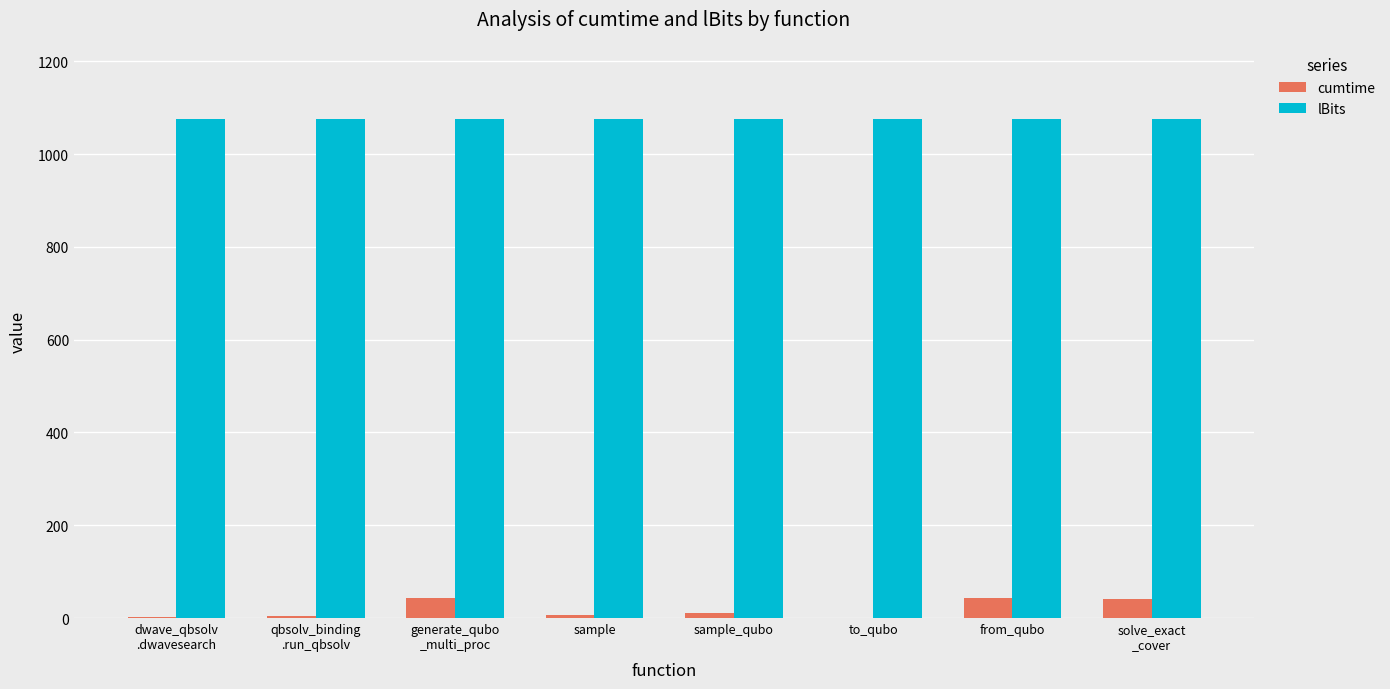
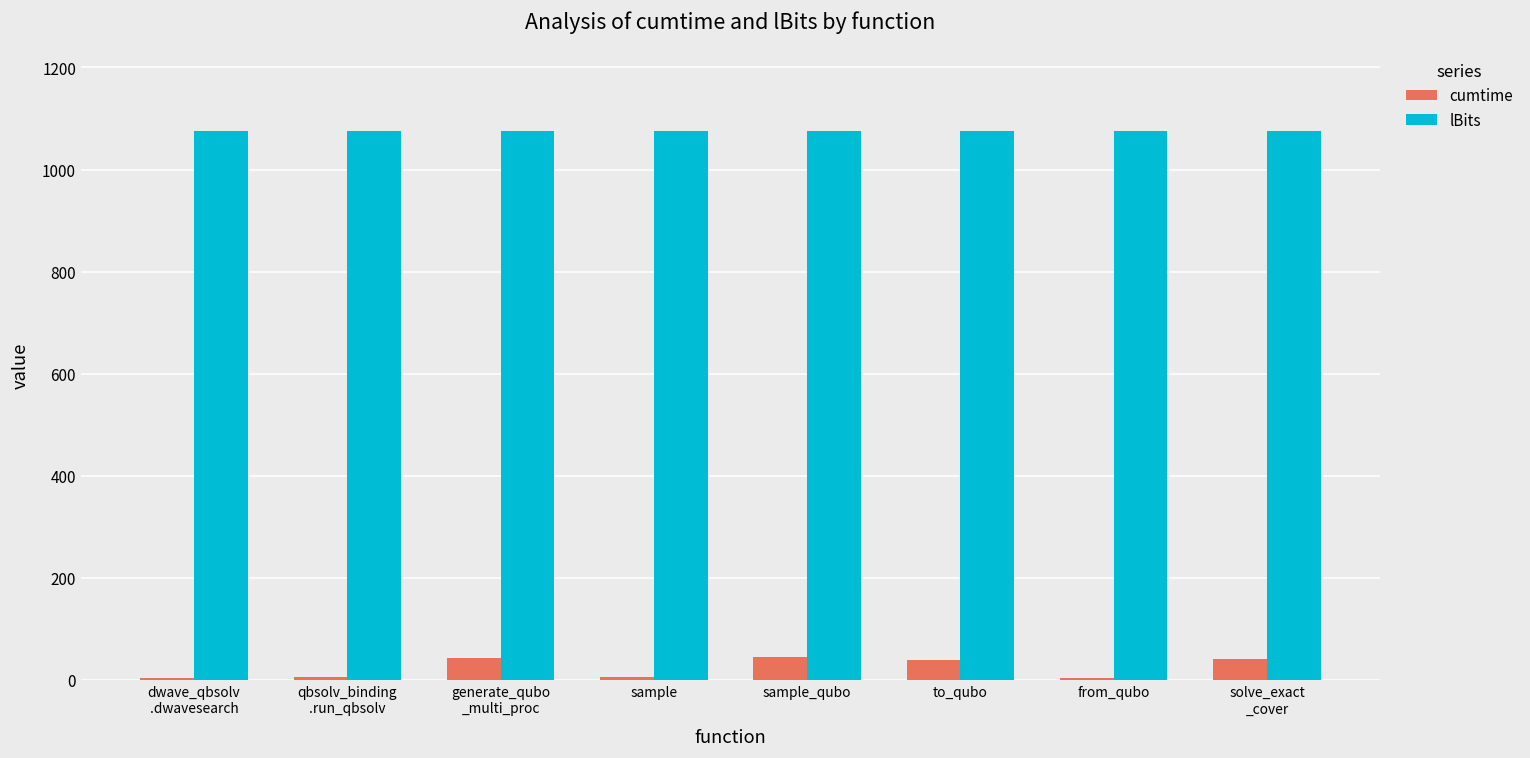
  {
    "cumtime": {
      "generate_qubo _multi_proc": 40,
      "sample": 10,
-     "sample_qubo": 10,
-     "to_qubo": 0,
-     "from_qubo": 40,
+     "sample_qubo": 50,
+     "to_qubo": 40,
+     "from_qubo": 0,
      "solve_exact _cover": 40
    },
    "lBits": {
      "dwave_qbsolv .dwavesearch": 1080,
      "qbsolv_binding .run_qbsolv": 1080,
      "generate_qubo _multi_proc": 1080,
      "sample": 1080,
      "sample_qubo": 1080,
      "to_qubo": 1080,
      "from_qubo": 1080,
      "solve_exact _cover": 1080
    }
  }
